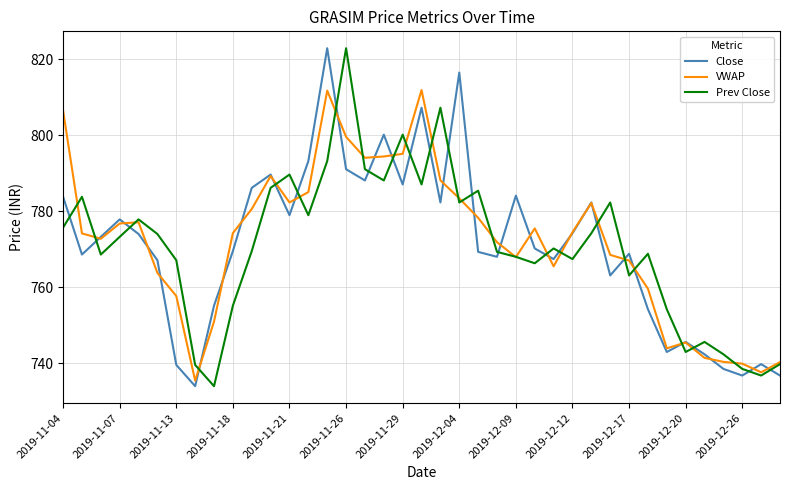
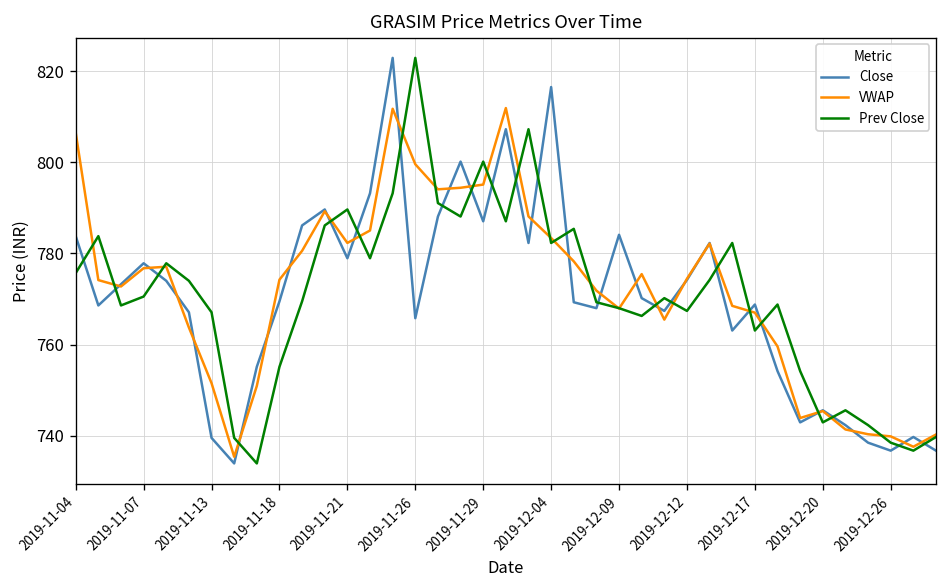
  {
    "Close": {
      "2019-11-04": 784,
      "2019-11-07": 778,
      "2019-11-13": 740,
      "2019-11-18": 770,
      "2019-11-21": 779,
-     "2019-11-26": 791,
+     "2019-11-26": 766,
      "2019-11-29": 787,
      "2019-12-04": 817,
      "2019-12-09": 784,
      "2019-12-17": 769,
      "2019-12-26": 737
    },
    "VWAP": {
      "2019-11-04": 806,
      "2019-11-07": 777,
-     "2019-11-13": 758,
+     "2019-11-13": 752,
      "2019-11-18": 774,
      "2019-11-21": 782,
      "2019-11-26": 800,
      "2019-11-29": 795,
      "2019-12-04": 783,
      "2019-12-17": 767,
      "2019-12-26": 740
    },
    "Prev Close": {
      "2019-11-04": 776,
-     "2019-11-07": 773,
+     "2019-11-07": 771,
      "2019-11-13": 767,
      "2019-11-18": 755,
      "2019-11-21": 790,
      "2019-11-26": 823,
      "2019-11-29": 800,
      "2019-12-04": 782,
      "2019-12-12": 767,
      "2019-12-17": 763,
      "2019-12-20": 743,
      "2019-12-26": 739
    }
  }
